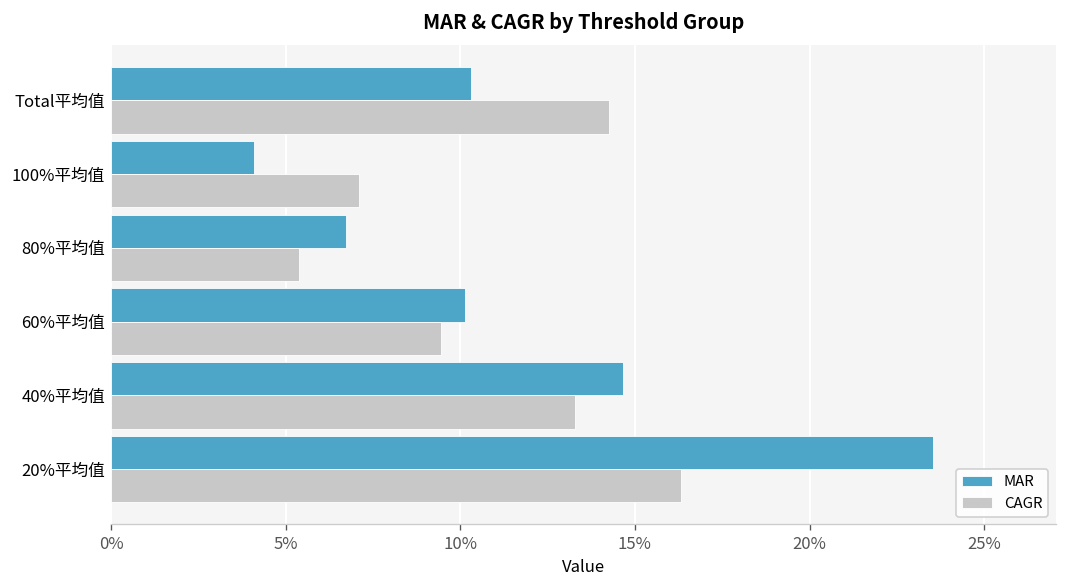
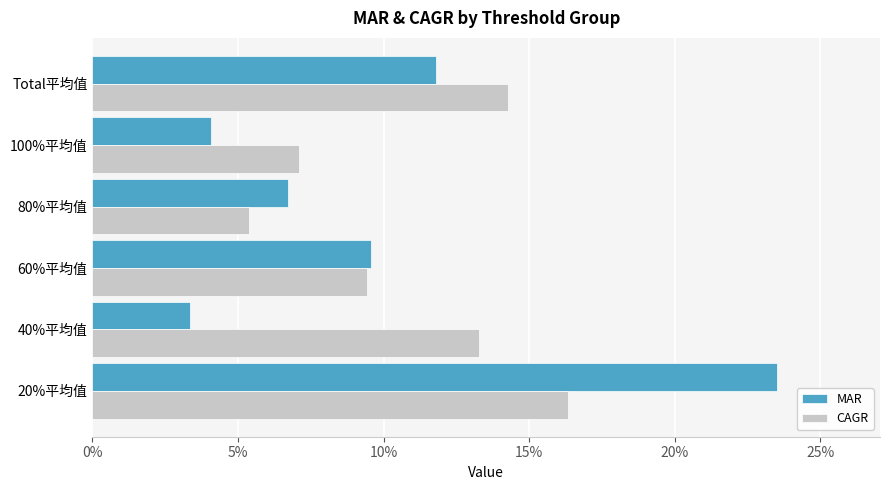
  {
    "MAR": {
-     "Total平均值": "10.3%",
+     "Total平均值": "11.8%",
      "100%平均值": "4.1%",
      "80%平均值": "6.7%",
-     "60%平均值": "10.1%",
-     "40%平均值": "14.7%",
+     "60%平均值": "9.6%",
+     "40%平均值": "3.4%",
      "20%平均值": "23.5%"
    },
    "CAGR": {
      "Total平均值": "14.3%",
      "100%平均值": "7.1%",
      "80%平均值": "5.4%",
      "60%平均值": "9.4%",
      "40%平均值": "13.3%",
      "20%平均值": "16.3%"
    }
  }
